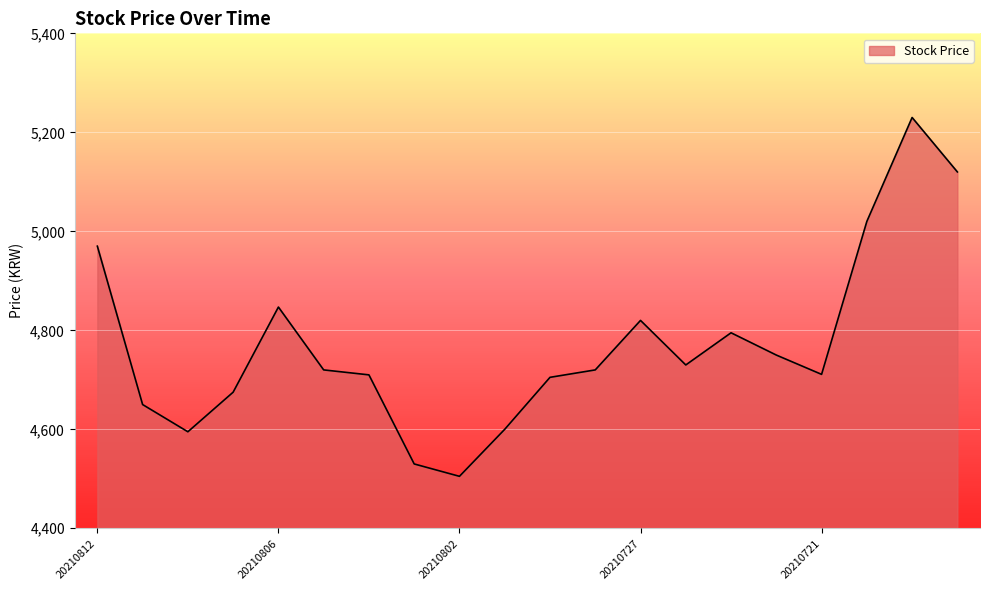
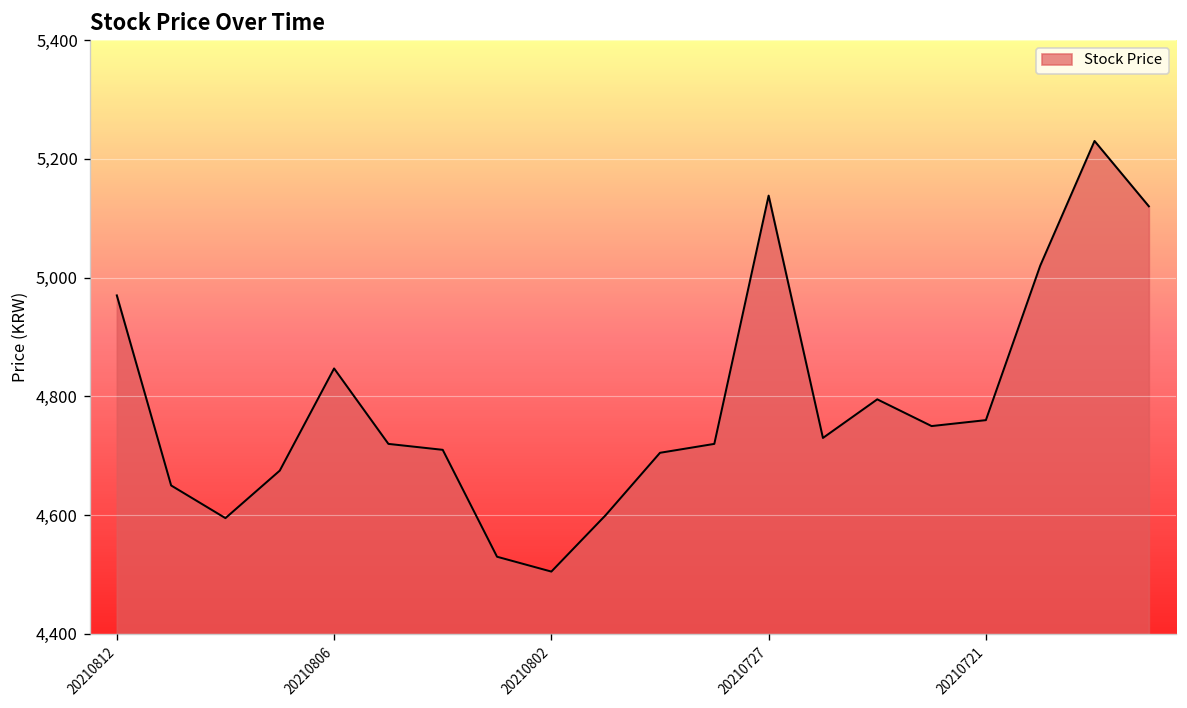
  {
    "20210812": "4,970",
    "20210806": "4,850",
    "20210802": "4,510",
-   "20210727": "4,820",
-   "20210721": "4,710"
+   "20210727": "5,140",
+   "20210721": "4,760"
  }
